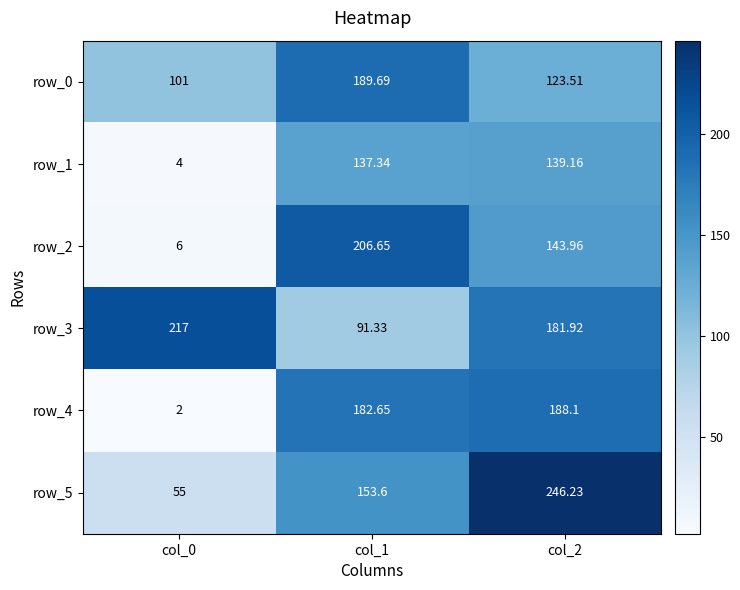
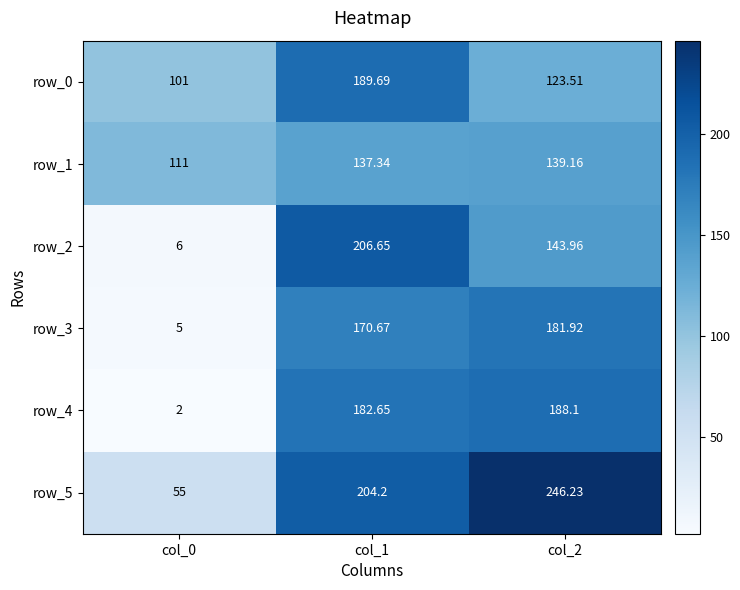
  {
    "row_0": {
      "col_0": 101,
      "col_1": 189.69,
      "col_2": 123.51
    },
    "row_1": {
-     "col_0": 4,
+     "col_0": 111,
      "col_1": 137.34,
      "col_2": 139.16
    },
    "row_2": {
      "col_0": 6,
      "col_1": 206.65,
      "col_2": 143.96
    },
    "row_3": {
-     "col_0": 217,
-     "col_1": 91.33,
+     "col_0": 5,
+     "col_1": 170.67,
      "col_2": 181.92
    },
    "row_4": {
      "col_0": 2,
      "col_1": 182.65,
      "col_2": 188.1
    },
    "row_5": {
      "col_0": 55,
-     "col_1": 153.6,
+     "col_1": 204.2,
      "col_2": 246.23
    }
  }
